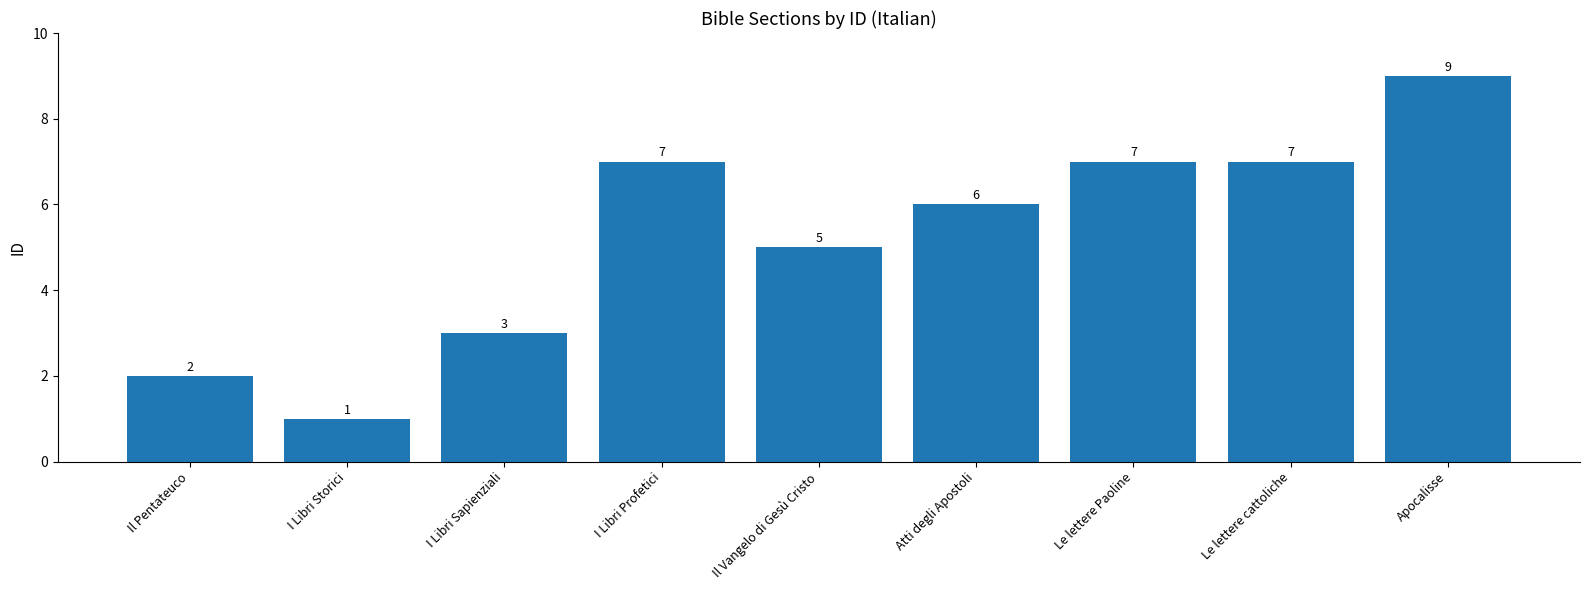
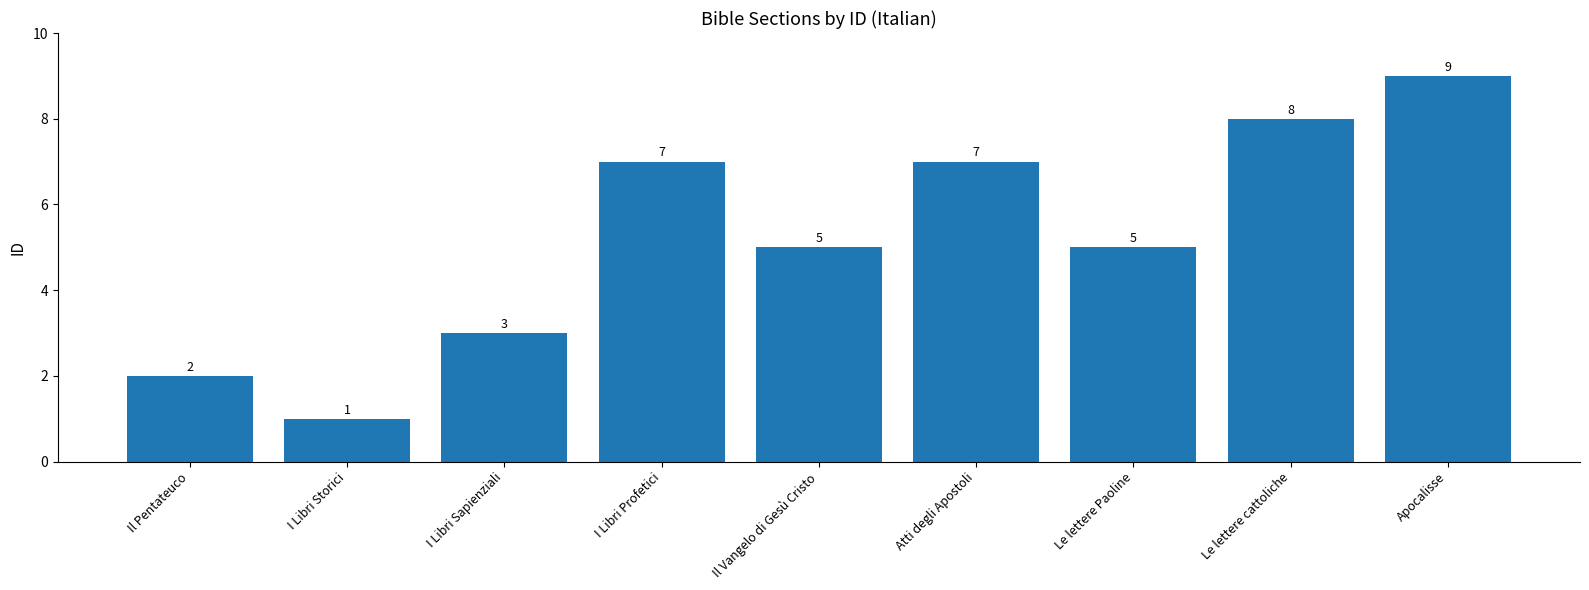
  {
    "Il Pentateuco": 2,
    "I Libri Storici": 1,
    "I Libri Sapienziali": 3,
    "I Libri Profetici": 7,
    "Il Vangelo di Gesù Cristo": 5,
-   "Atti degli Apostoli": 6,
-   "Le lettere Paoline": 7,
-   "Le lettere cattoliche": 7,
+   "Atti degli Apostoli": 7,
+   "Le lettere Paoline": 5,
+   "Le lettere cattoliche": 8,
    "Apocalisse": 9
  }
